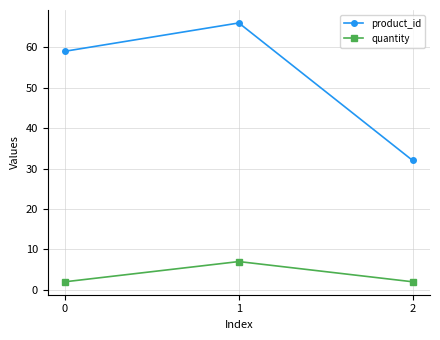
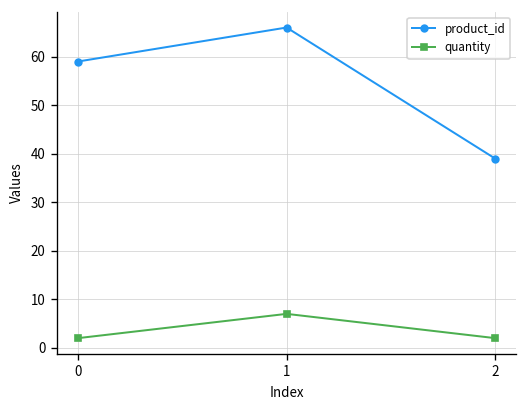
  {
    "product_id": {
      "0": 59,
      "1": 66,
-     "2": 32
+     "2": 39
    },
    "quantity": {
      "0": 2,
      "1": 7,
      "2": 2
    }
  }
